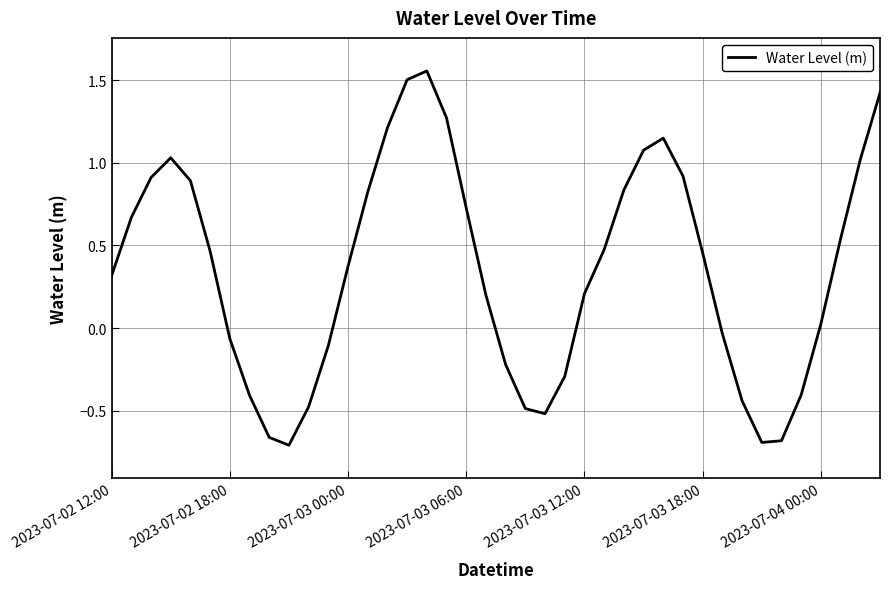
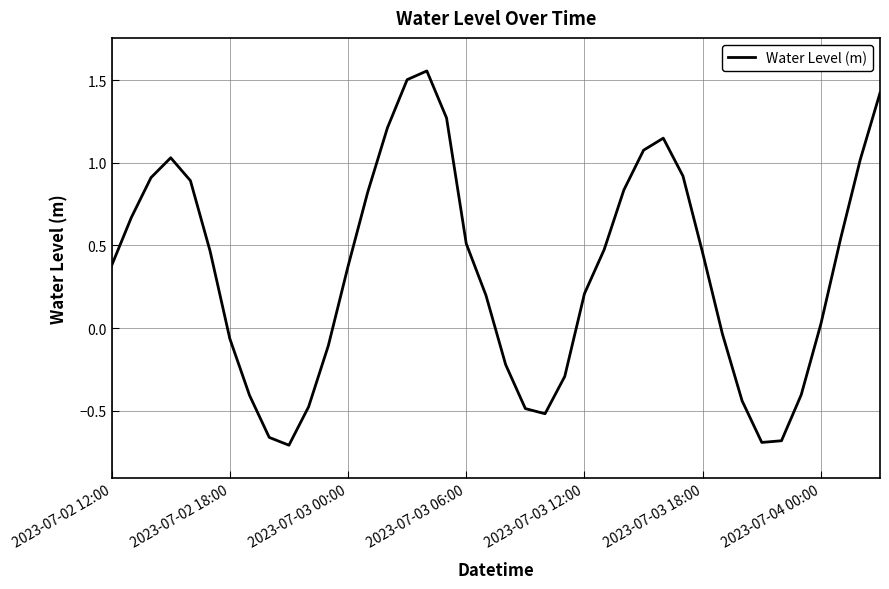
  {
-   "2023-07-02 12:00": 0.32,
+   "2023-07-02 12:00": 0.38,
    "2023-07-02 18:00": -0.06,
    "2023-07-03 00:00": 0.37,
-   "2023-07-03 06:00": 0.73,
+   "2023-07-03 06:00": 0.51,
    "2023-07-03 12:00": 0.21,
    "2023-07-03 18:00": 0.45,
    "2023-07-04 00:00": 0.03
  }
